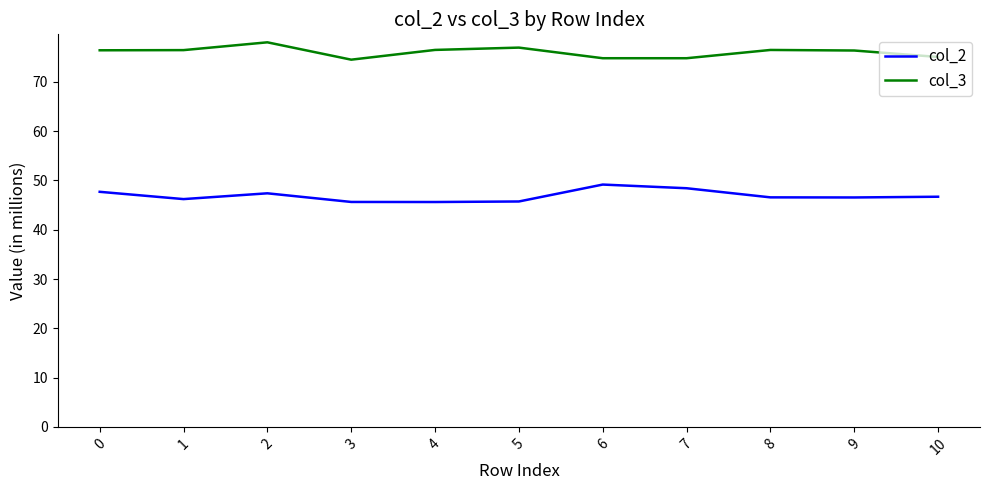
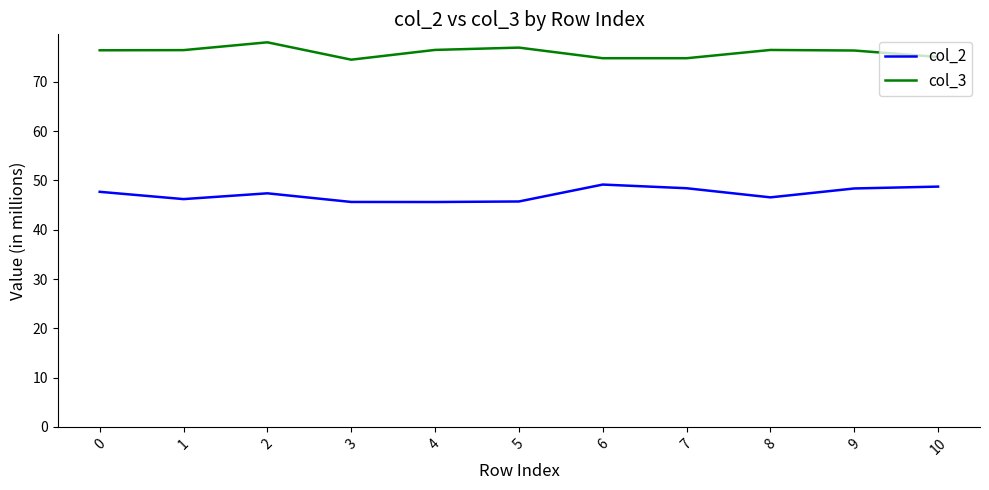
  {
    "col_2": {
      "0": 48,
      "1": 46,
      "2": 47,
      "3": 46,
      "4": 46,
      "5": 46,
      "6": 49,
      "7": 48,
      "8": 47,
-     "9": 47,
-     "10": 47
+     "9": 48,
+     "10": 49
    },
    "col_3": {
      "0": 76,
      "1": 76,
      "2": 78,
      "3": 75,
      "4": 76,
      "5": 77,
      "6": 75,
      "7": 75,
      "8": 76,
      "9": 76
    }
  }
